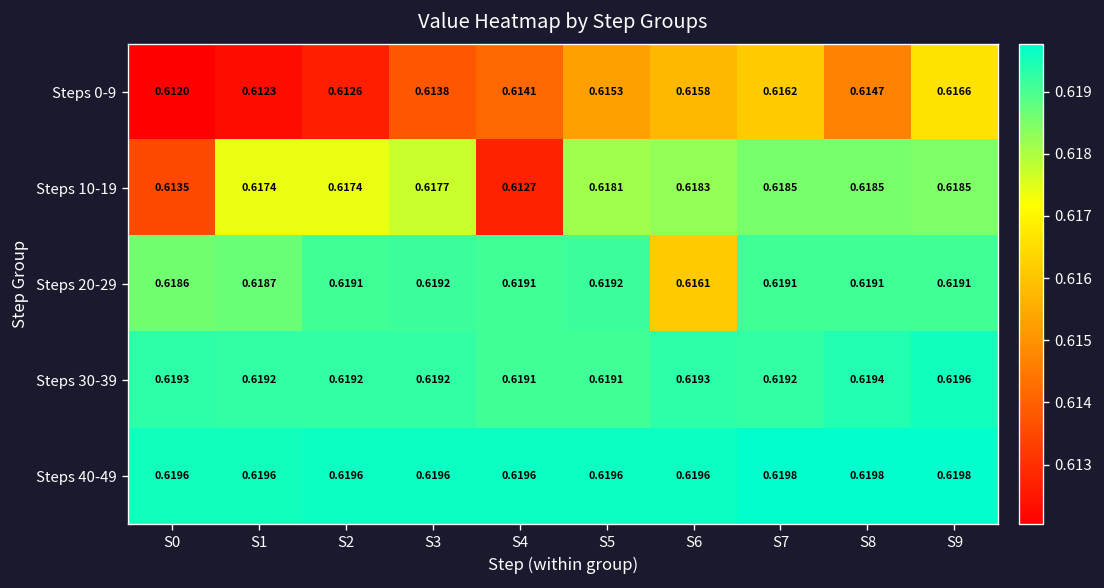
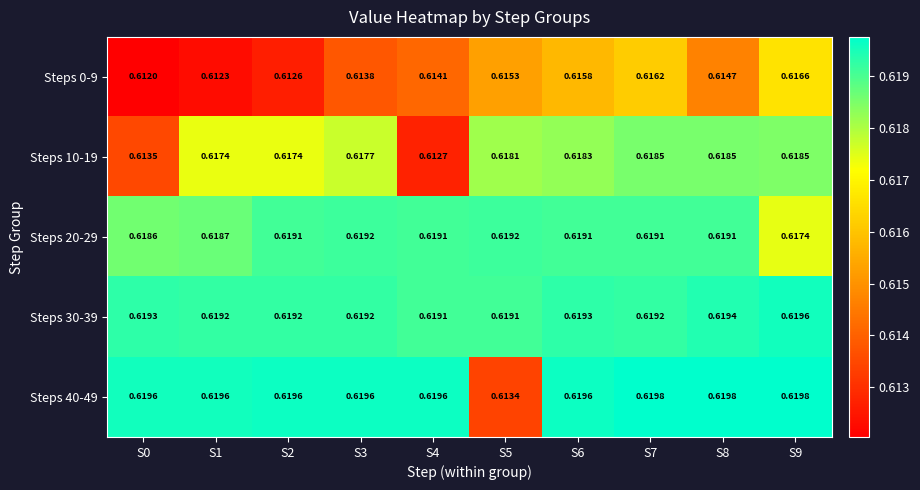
  {
    "Steps 0-9": {
      "S0": 0.6120,
      "S1": 0.6123,
      "S2": 0.6126,
      "S3": 0.6138,
      "S4": 0.6141,
      "S5": 0.6153,
      "S6": 0.6158,
      "S7": 0.6162,
      "S8": 0.6147,
      "S9": 0.6166
    },
    "Steps 10-19": {
      "S0": 0.6135,
      "S1": 0.6174,
      "S2": 0.6174,
      "S3": 0.6177,
      "S4": 0.6127,
      "S5": 0.6181,
      "S6": 0.6183,
      "S7": 0.6185,
      "S8": 0.6185,
      "S9": 0.6185
    },
    "Steps 20-29": {
      "S0": 0.6186,
      "S1": 0.6187,
      "S2": 0.6191,
      "S3": 0.6192,
      "S4": 0.6191,
      "S5": 0.6192,
-     "S6": 0.6161,
+     "S6": 0.6191,
      "S7": 0.6191,
      "S8": 0.6191,
-     "S9": 0.6191
+     "S9": 0.6174
    },
    "Steps 30-39": {
      "S0": 0.6193,
      "S1": 0.6192,
      "S2": 0.6192,
      "S3": 0.6192,
      "S4": 0.6191,
      "S5": 0.6191,
      "S6": 0.6193,
      "S7": 0.6192,
      "S8": 0.6194,
      "S9": 0.6196
    },
    "Steps 40-49": {
      "S0": 0.6196,
      "S1": 0.6196,
      "S2": 0.6196,
      "S3": 0.6196,
      "S4": 0.6196,
-     "S5": 0.6196,
+     "S5": 0.6134,
      "S6": 0.6196,
      "S7": 0.6198,
      "S8": 0.6198,
      "S9": 0.6198
    }
  }
